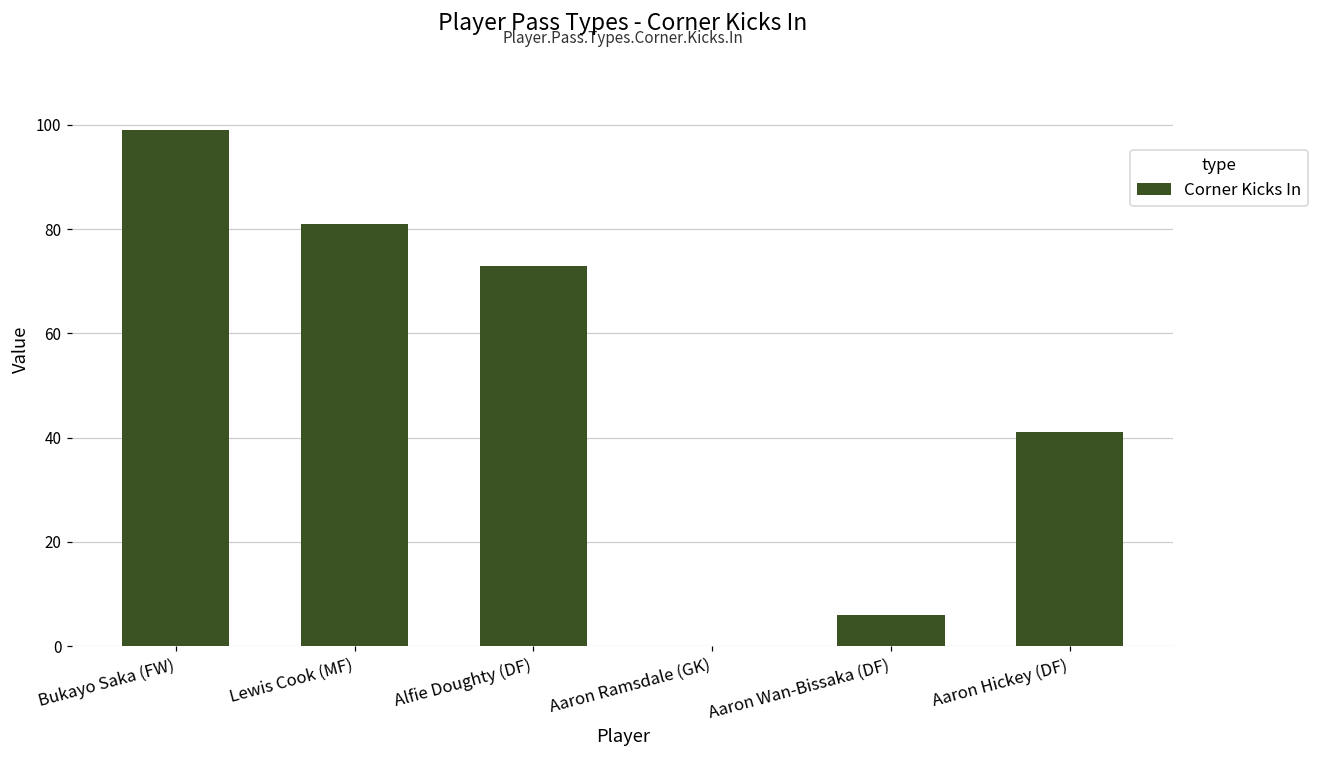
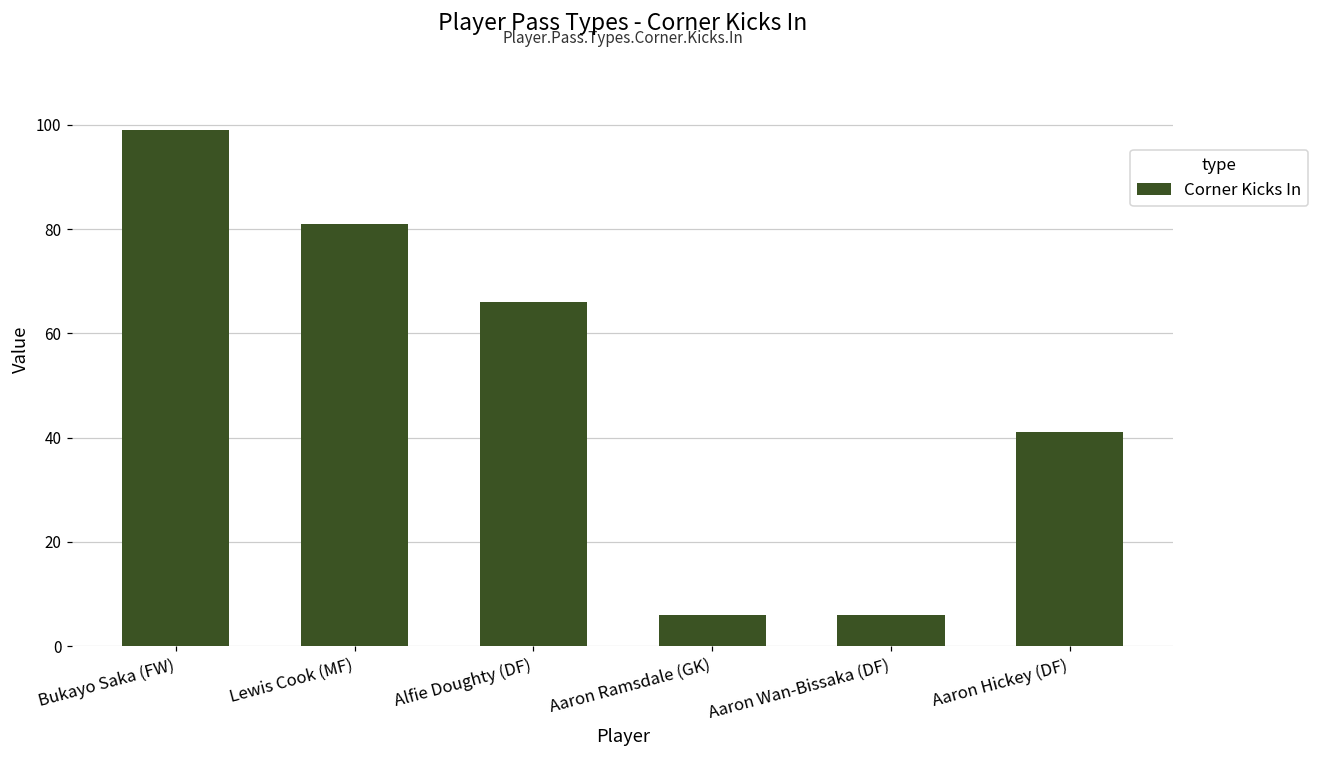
  {
    "Bukayo Saka (FW)": 99,
    "Lewis Cook (MF)": 81,
-   "Alfie Doughty (DF)": 73,
-   "Aaron Ramsdale (GK)": 0,
+   "Alfie Doughty (DF)": 66,
+   "Aaron Ramsdale (GK)": 6,
    "Aaron Wan-Bissaka (DF)": 6,
    "Aaron Hickey (DF)": 41
  }
